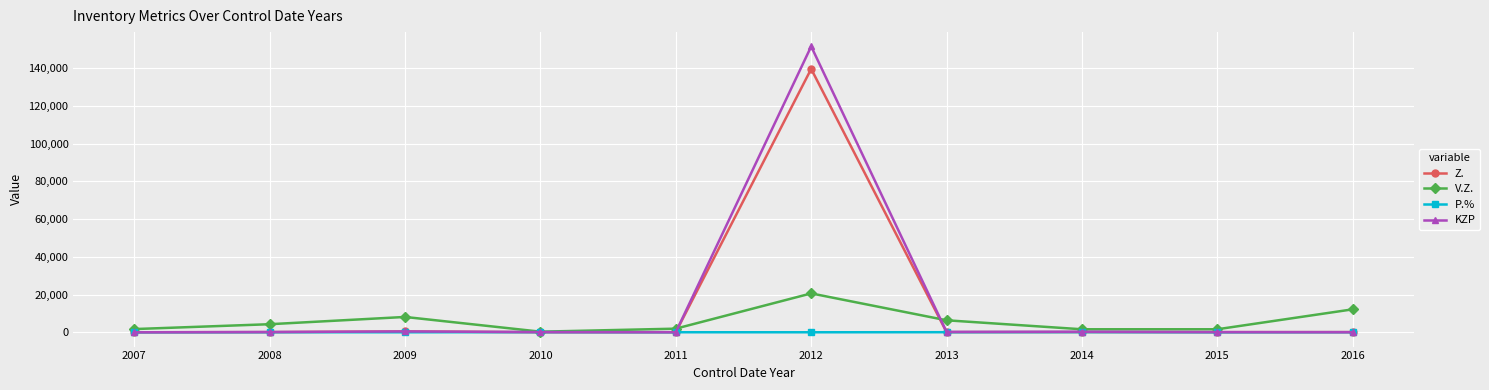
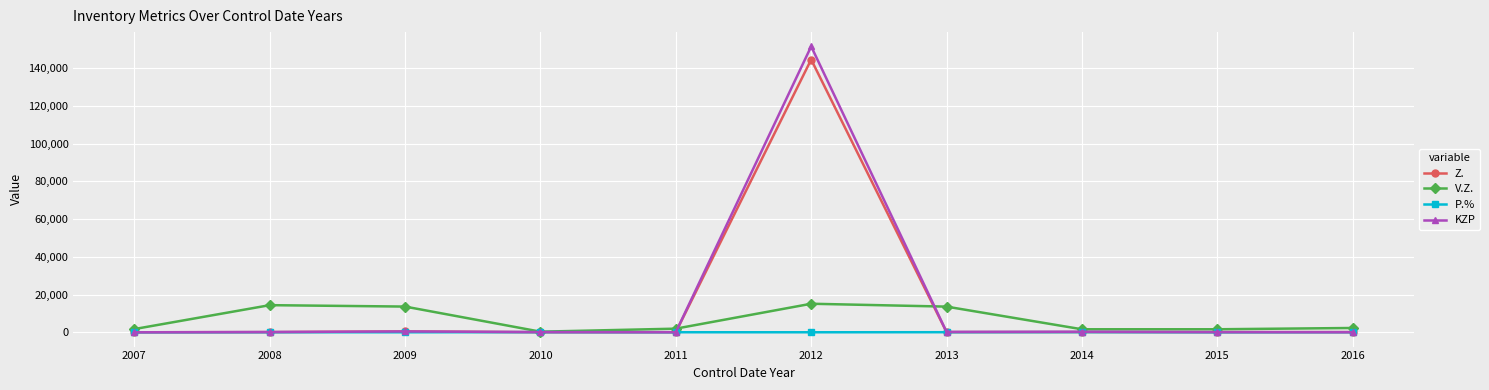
  {
    "Z.": {
-     "2012": "140,000"
+     "2012": "145,000"
    },
    "V.Z.": {
      "2007": "2,000",
-     "2008": "4,000",
-     "2009": "8,000",
+     "2008": "14,000",
+     "2009": "14,000",
      "2011": "2,000",
-     "2012": "21,000",
-     "2013": "6,000",
+     "2012": "15,000",
+     "2013": "14,000",
      "2015": "2,000",
-     "2016": "12,000"
+     "2016": "2,000"
    },
    "P.%": {
      "2012": "0"
    },
    "KZP": {
      "2012": "152,000"
    }
  }
